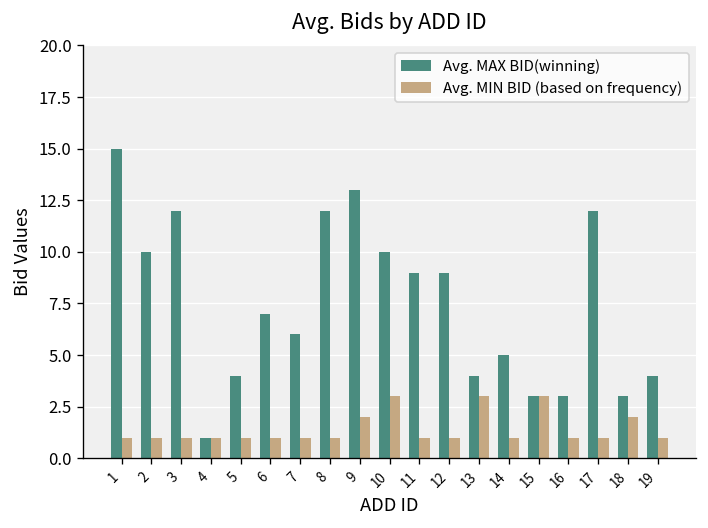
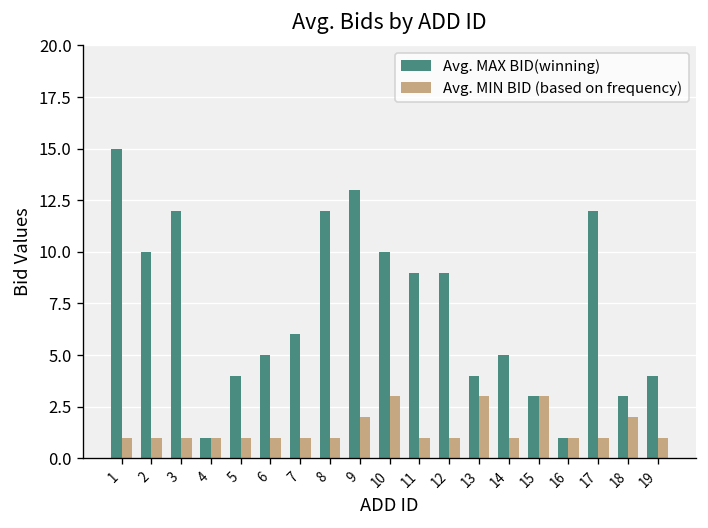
  {
    "Avg. MAX BID(winning)": {
      "1": 15,
      "2": 10,
      "3": 12,
      "4": 1,
      "5": 4,
-     "6": 7,
+     "6": 5,
      "7": 6,
      "8": 12,
      "9": 13,
      "10": 10,
      "11": 9,
      "12": 9,
      "13": 4,
      "14": 5,
      "15": 3,
-     "16": 3,
+     "16": 1,
      "17": 12,
      "18": 3,
      "19": 4
    },
    "Avg. MIN BID (based on frequency)": {
      "1": 1,
      "2": 1,
      "3": 1,
      "4": 1,
      "5": 1,
      "6": 1,
      "7": 1,
      "8": 1,
      "9": 2,
      "10": 3,
      "11": 1,
      "12": 1,
      "13": 3,
      "14": 1,
      "15": 3,
      "16": 1,
      "17": 1,
      "18": 2,
      "19": 1
    }
  }
